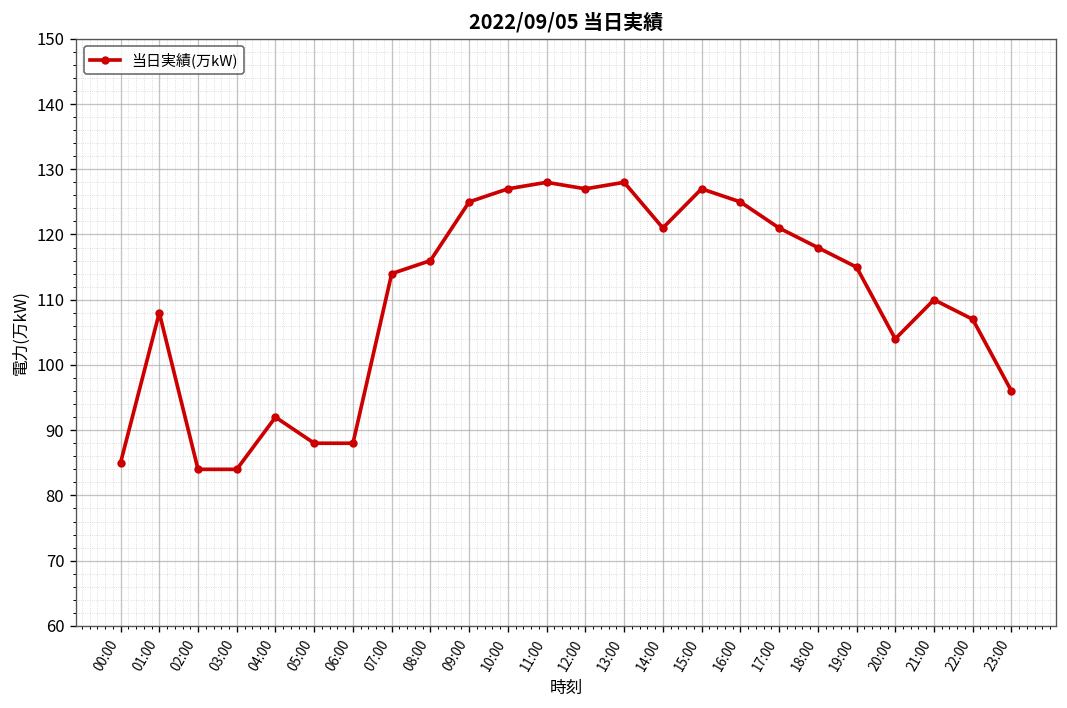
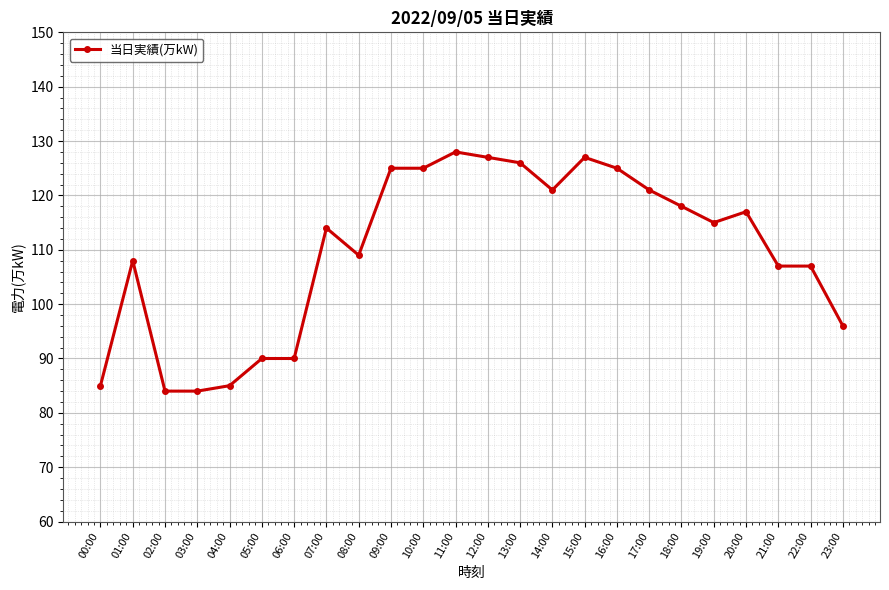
  {
    "00:00": 85,
    "01:00": 108,
    "02:00": 84,
    "03:00": 84,
-   "04:00": 92,
-   "05:00": 88,
-   "06:00": 88,
+   "04:00": 85,
+   "05:00": 90,
+   "06:00": 90,
    "07:00": 114,
-   "08:00": 116,
+   "08:00": 109,
    "09:00": 125,
-   "10:00": 127,
+   "10:00": 125,
    "11:00": 128,
    "12:00": 127,
-   "13:00": 128,
+   "13:00": 126,
    "14:00": 121,
    "15:00": 127,
    "16:00": 125,
    "17:00": 121,
    "18:00": 118,
    "19:00": 115,
-   "20:00": 104,
-   "21:00": 110,
+   "20:00": 117,
+   "21:00": 107,
    "22:00": 107,
    "23:00": 96
  }
